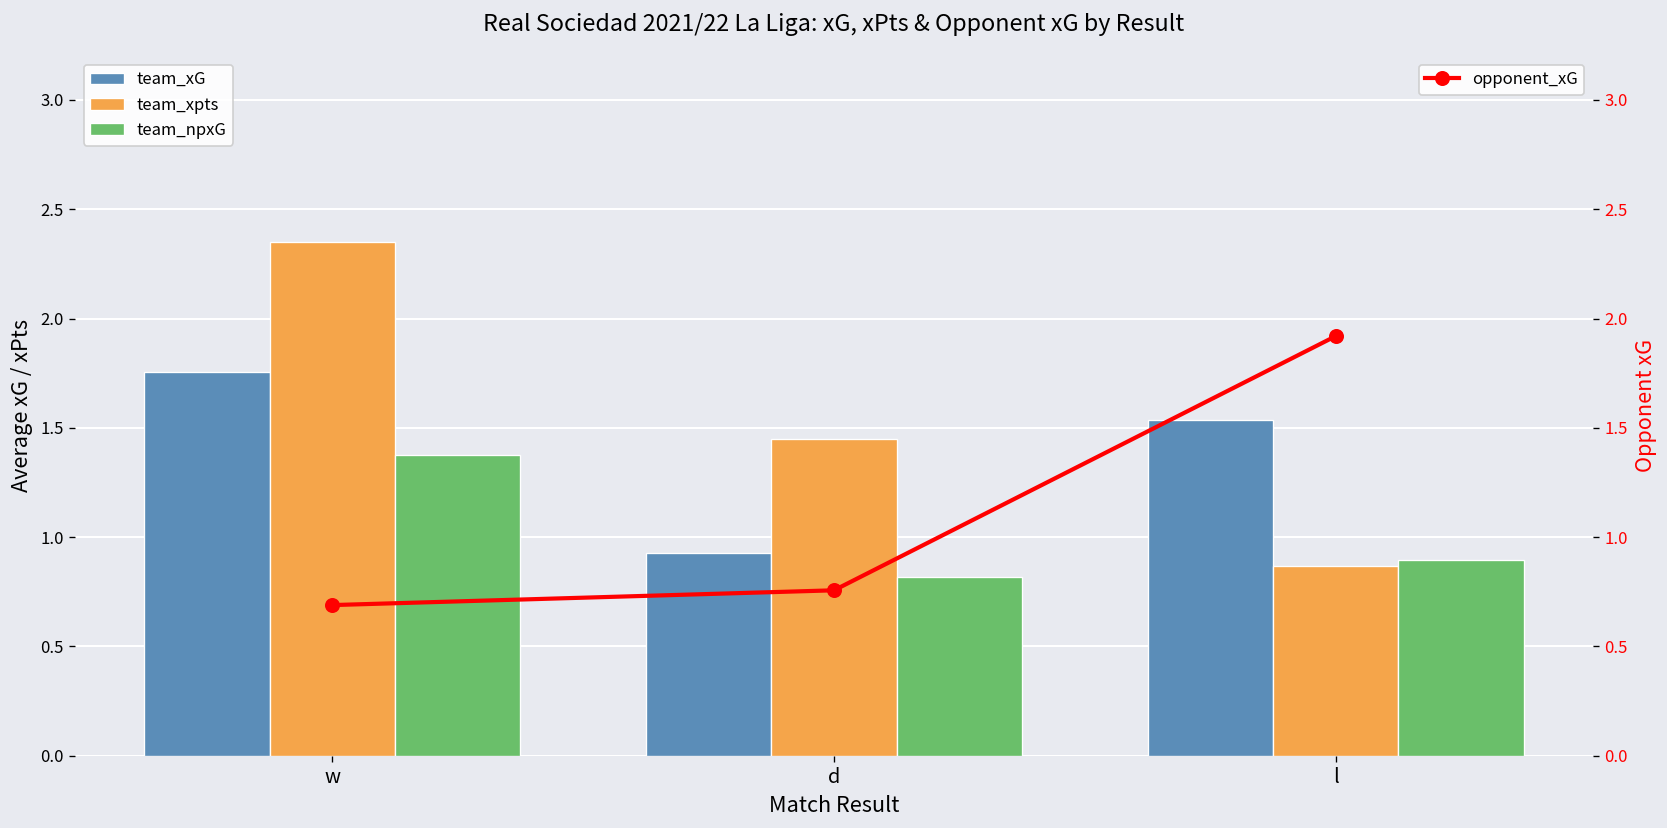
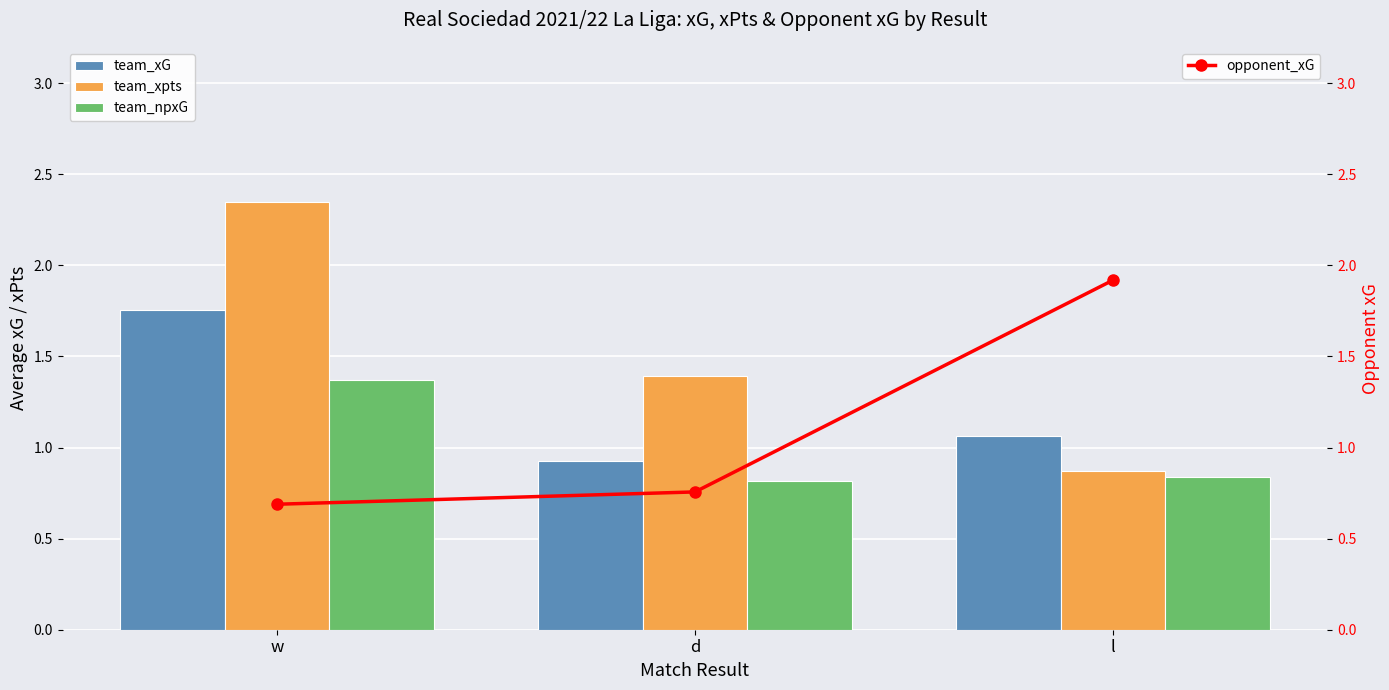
  {
    "team_xG": {
      "w": 1.76,
      "d": 0.93,
-     "l": 1.54
+     "l": 1.06
    },
    "team_xpts": {
      "w": 2.35,
-     "d": 1.45,
+     "d": 1.39,
      "l": 0.87
    },
    "team_npxG": {
      "w": 1.37,
      "d": 0.82,
-     "l": 0.90
+     "l": 0.84
    },
    "opponent_xG": {
      "w": 0.69,
      "d": 0.76,
      "l": 1.92
    }
  }
